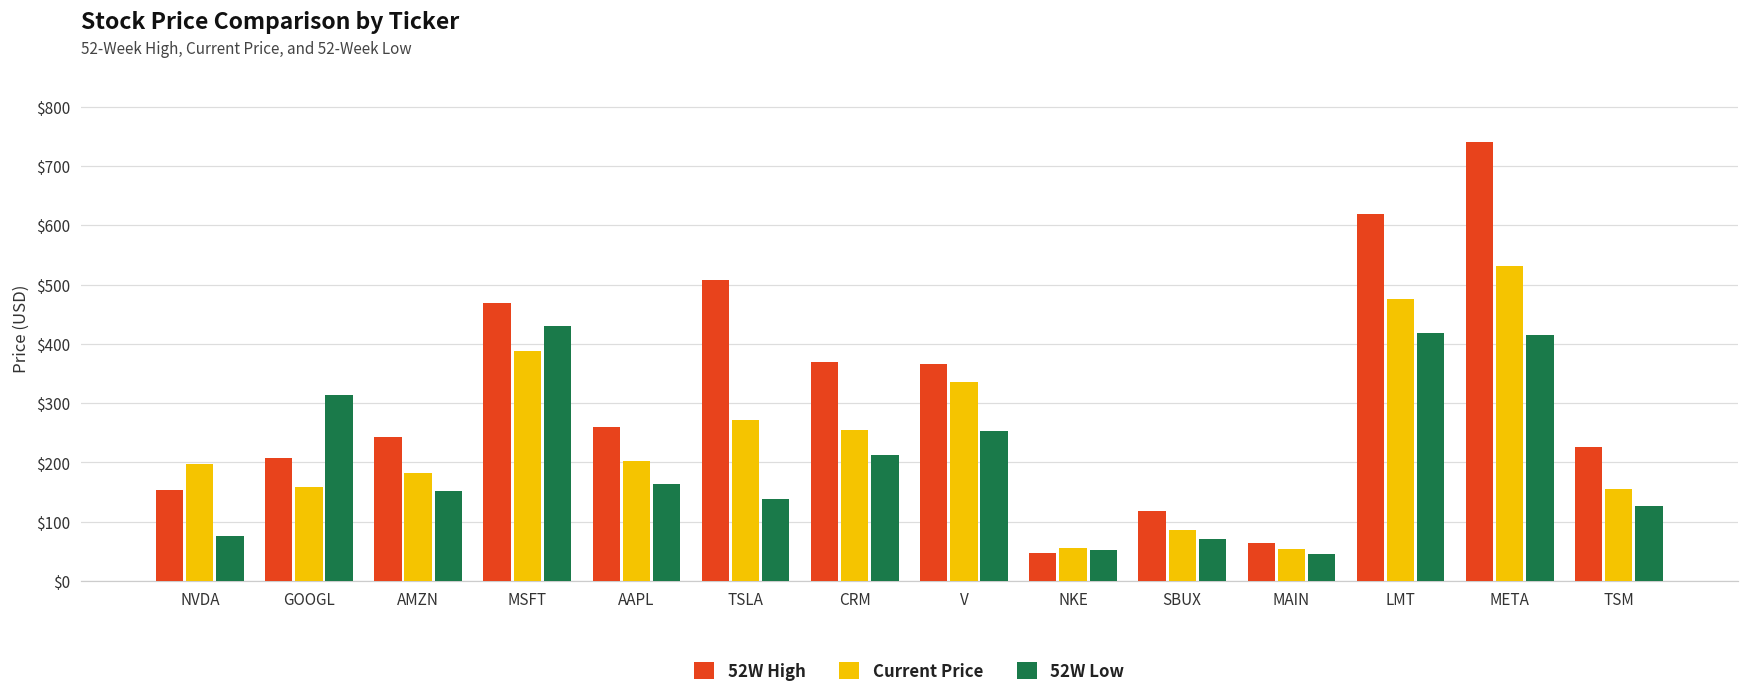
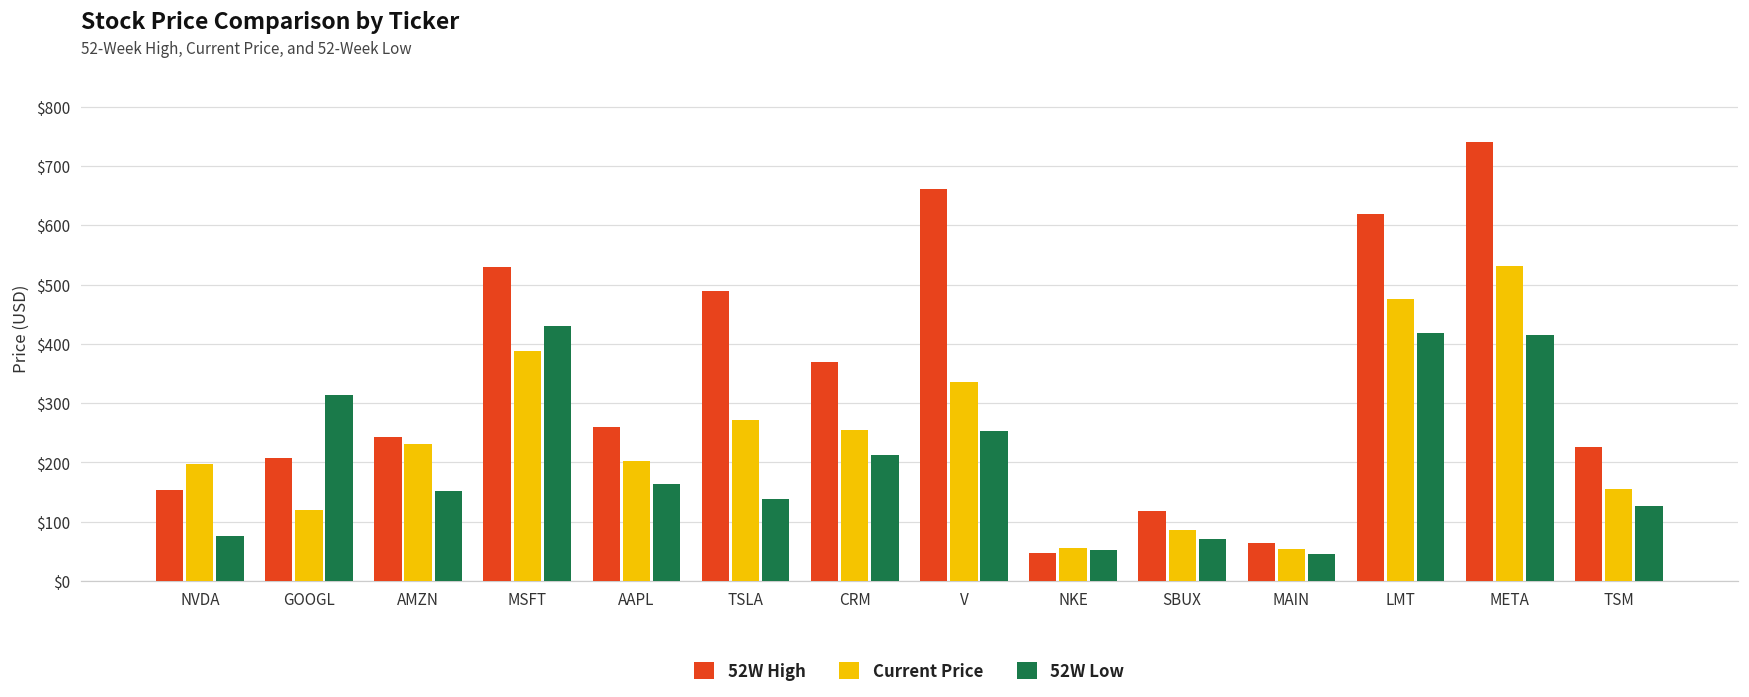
  {
    "52W High": {
      "NVDA": "$150",
      "GOOGL": "$210",
      "AMZN": "$240",
-     "MSFT": "$470",
+     "MSFT": "$530",
      "AAPL": "$260",
-     "TSLA": "$510",
+     "TSLA": "$490",
      "CRM": "$370",
-     "V": "$370",
+     "V": "$660",
      "NKE": "$50",
      "SBUX": "$120",
      "MAIN": "$60",
      "LMT": "$620",
      "META": "$740",
      "TSM": "$230"
    },
    "Current Price": {
      "NVDA": "$200",
-     "GOOGL": "$160",
-     "AMZN": "$180",
+     "GOOGL": "$120",
+     "AMZN": "$230",
      "MSFT": "$390",
      "AAPL": "$200",
      "TSLA": "$270",
      "CRM": "$250",
      "V": "$340",
      "NKE": "$60",
      "SBUX": "$90",
      "MAIN": "$50",
      "LMT": "$480",
      "META": "$530",
      "TSM": "$160"
    },
    "52W Low": {
      "NVDA": "$80",
      "GOOGL": "$310",
      "AMZN": "$150",
      "MSFT": "$430",
      "AAPL": "$160",
      "TSLA": "$140",
      "CRM": "$210",
      "V": "$250",
      "NKE": "$50",
      "SBUX": "$70",
      "MAIN": "$50",
      "LMT": "$420",
      "META": "$410",
      "TSM": "$130"
    }
  }
